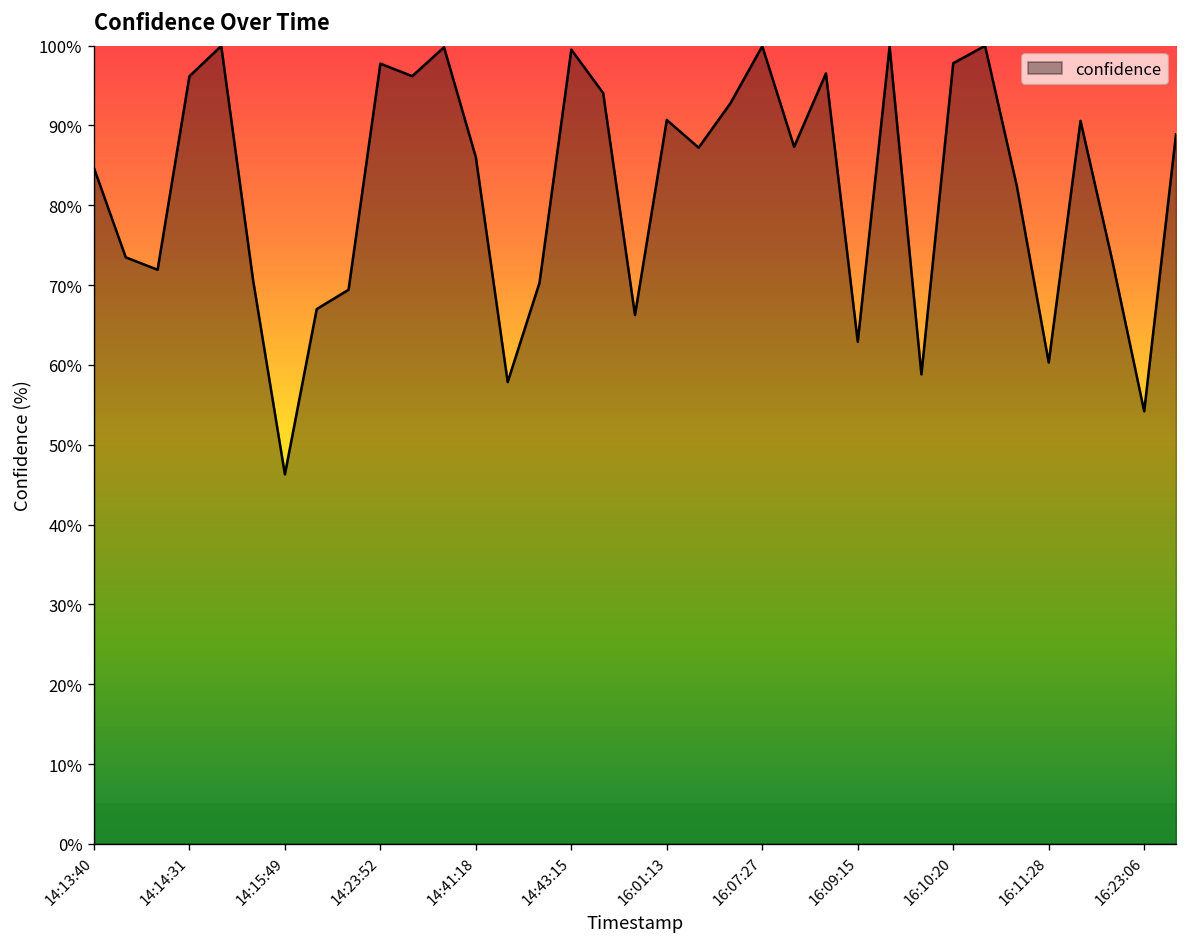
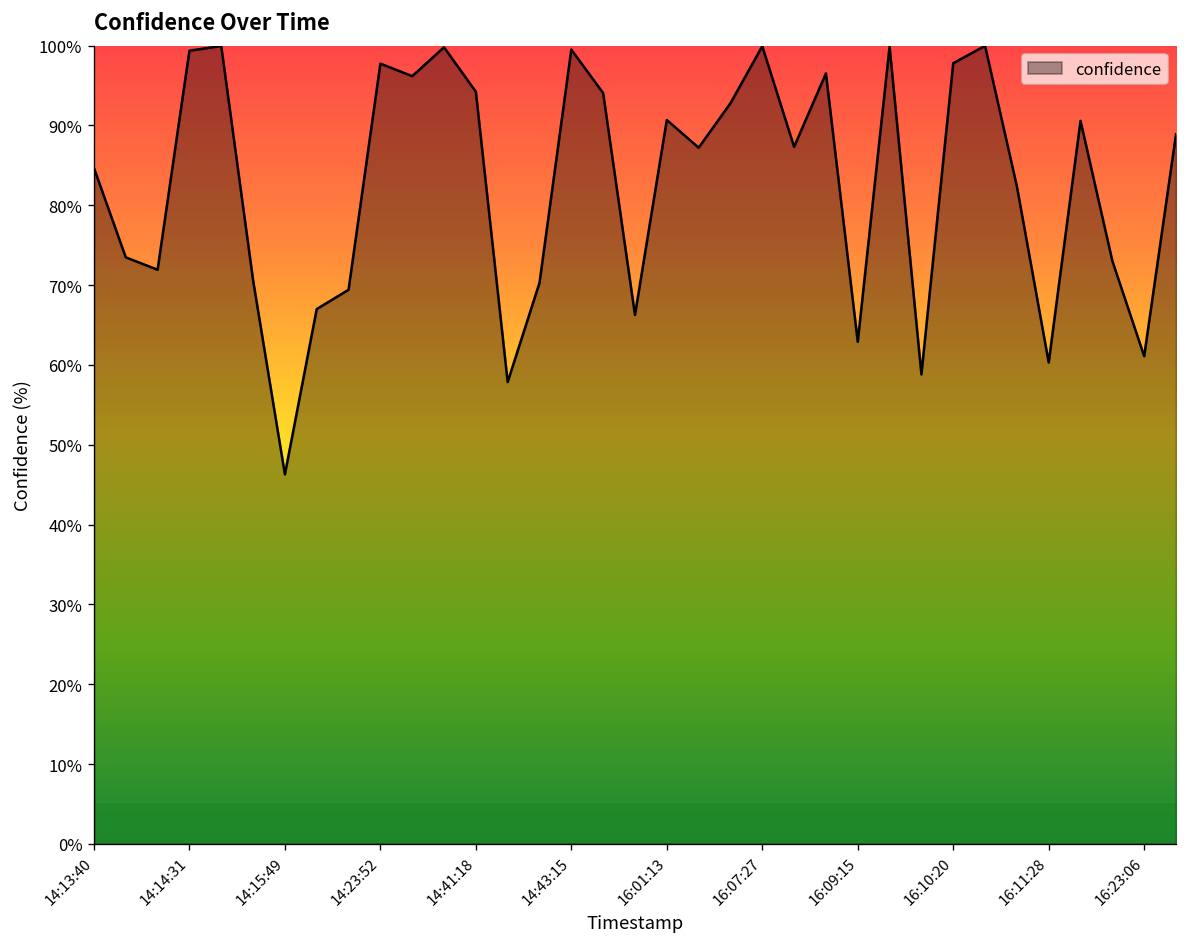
  {
    "14:13:40": "85%",
-   "14:14:31": "96%",
+   "14:14:31": "99%",
    "14:15:49": "46%",
    "14:23:52": "98%",
-   "14:41:18": "86%",
+   "14:41:18": "94%",
    "14:43:15": "100%",
    "16:01:13": "91%",
    "16:07:27": "100%",
    "16:09:15": "63%",
    "16:10:20": "98%",
    "16:11:28": "60%",
-   "16:23:06": "54%"
+   "16:23:06": "61%"
  }
